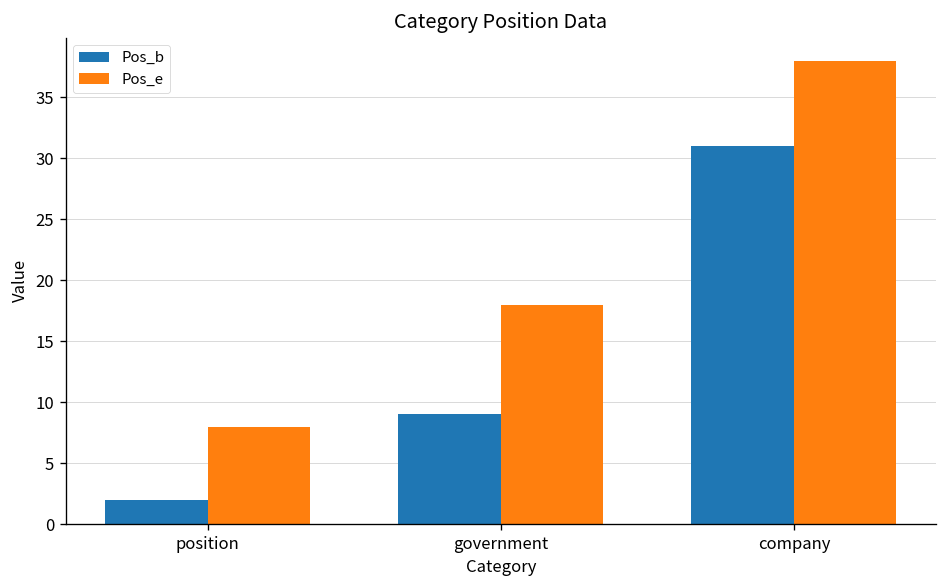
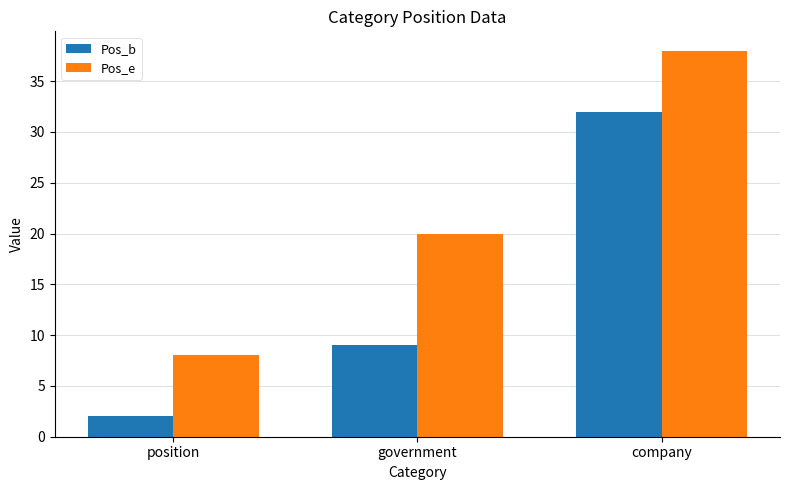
  {
    "Pos_b": {
      "position": 2,
      "government": 9,
-     "company": 31
+     "company": 32
    },
    "Pos_e": {
      "position": 8,
-     "government": 18,
+     "government": 20,
      "company": 38
    }
  }
